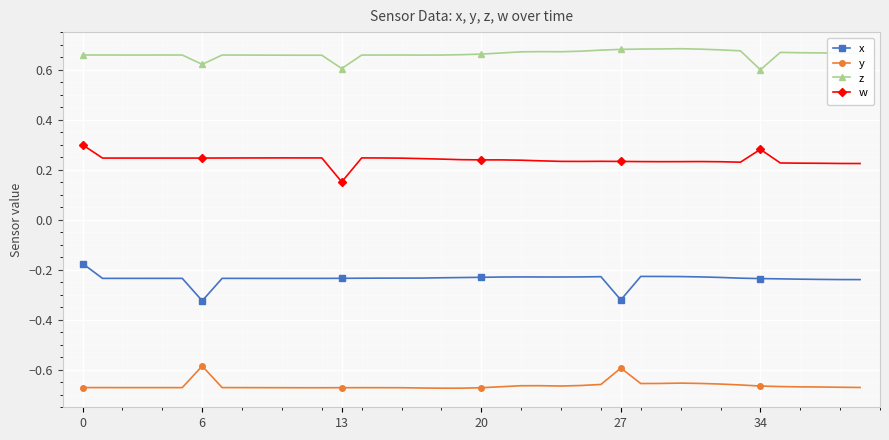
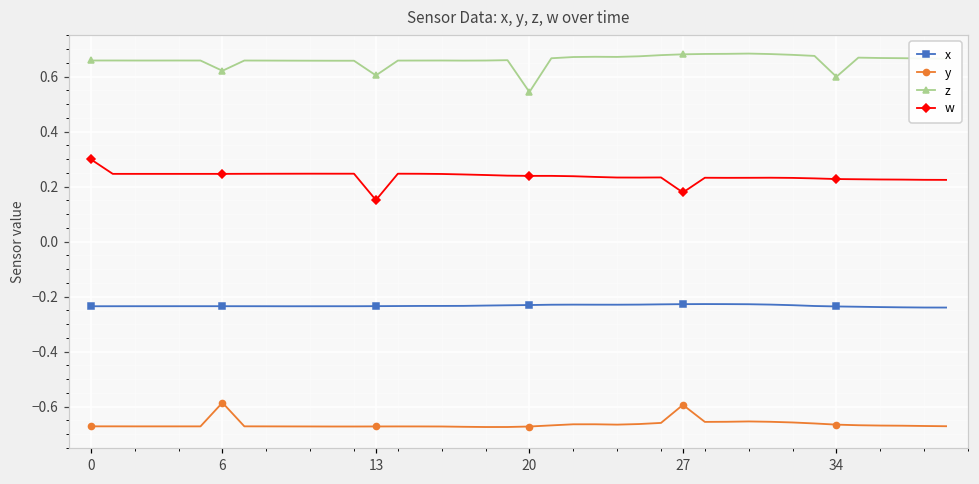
  {
    "x": {
-     "0": -0.18,
-     "6": -0.32,
+     "0": -0.23,
+     "6": -0.23,
      "13": -0.23,
      "20": -0.23,
-     "27": -0.32,
+     "27": -0.23,
      "34": -0.24
    },
    "y": {
      "0": -0.67,
      "6": -0.59,
      "13": -0.67,
      "20": -0.67,
      "27": -0.59,
      "34": -0.67
    },
    "z": {
      "0": 0.66,
      "6": 0.62,
      "13": 0.60,
-     "20": 0.66,
+     "20": 0.54,
      "27": 0.68,
      "34": 0.60
    },
    "w": {
      "0": 0.30,
      "6": 0.25,
      "13": 0.15,
      "20": 0.24,
-     "27": 0.23,
-     "34": 0.28
+     "27": 0.18,
+     "34": 0.23
    }
  }
